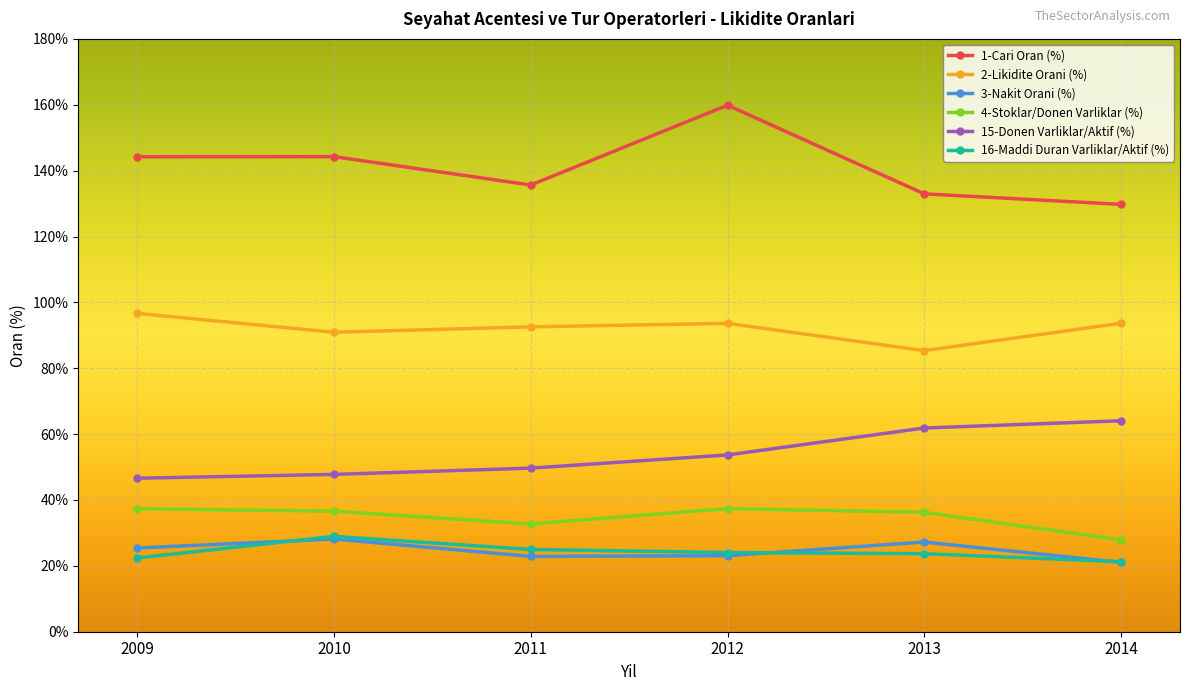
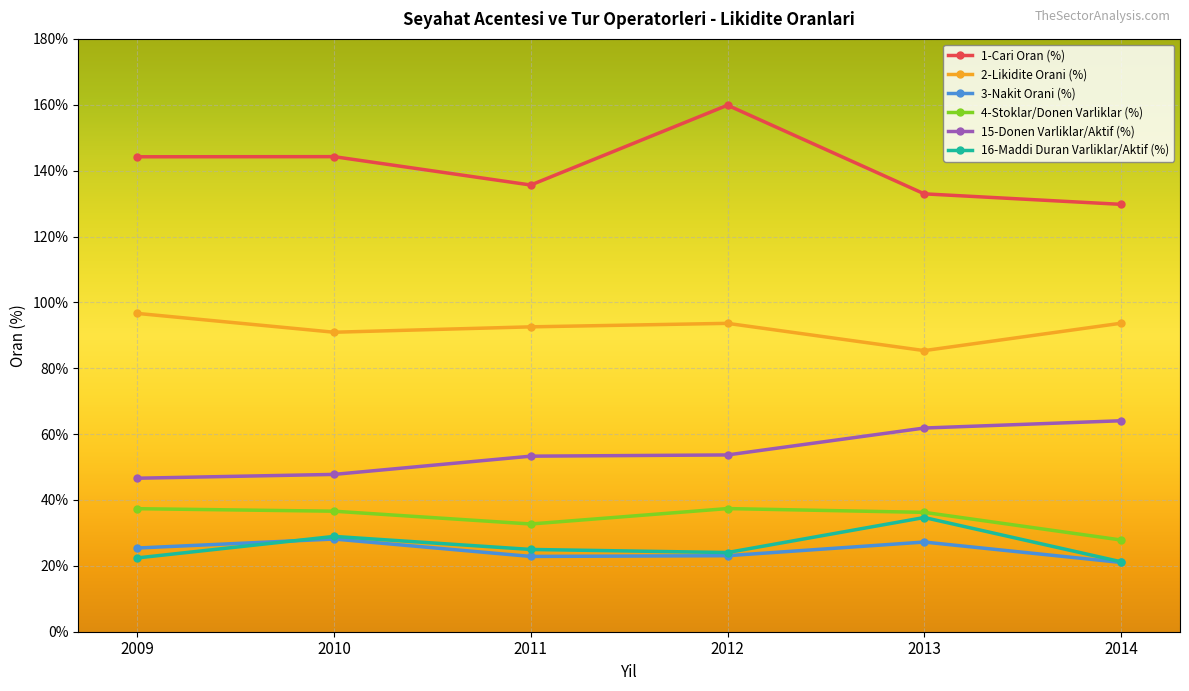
  {
    "1-Cari Oran (%)": {
      "2009": "144%",
      "2010": "144%",
      "2011": "136%",
      "2012": "160%",
      "2013": "133%",
      "2014": "130%"
    },
    "2-Likidite Orani (%)": {
      "2009": "97%",
      "2010": "91%",
      "2011": "93%",
      "2012": "94%",
      "2013": "85%",
      "2014": "94%"
    },
    "3-Nakit Orani (%)": {
      "2009": "25%",
      "2010": "28%",
      "2011": "23%",
      "2012": "23%",
      "2013": "27%"
    },
    "4-Stoklar/Donen Varliklar (%)": {
      "2009": "37%",
      "2010": "37%",
      "2011": "33%",
      "2012": "37%",
      "2013": "36%",
      "2014": "28%"
    },
    "15-Donen Varliklar/Aktif (%)": {
      "2009": "47%",
      "2010": "48%",
-     "2011": "50%",
+     "2011": "53%",
      "2012": "54%",
      "2013": "62%",
      "2014": "64%"
    },
    "16-Maddi Duran Varliklar/Aktif (%)": {
      "2009": "22%",
      "2010": "29%",
      "2011": "25%",
      "2012": "24%",
-     "2013": "24%"
+     "2013": "35%"
    }
  }
